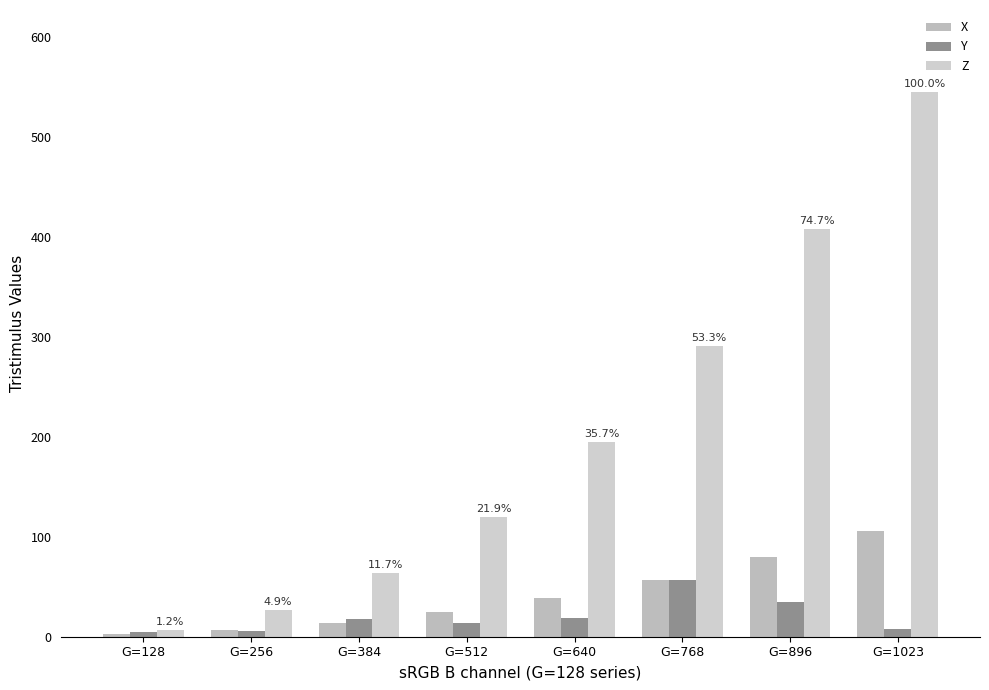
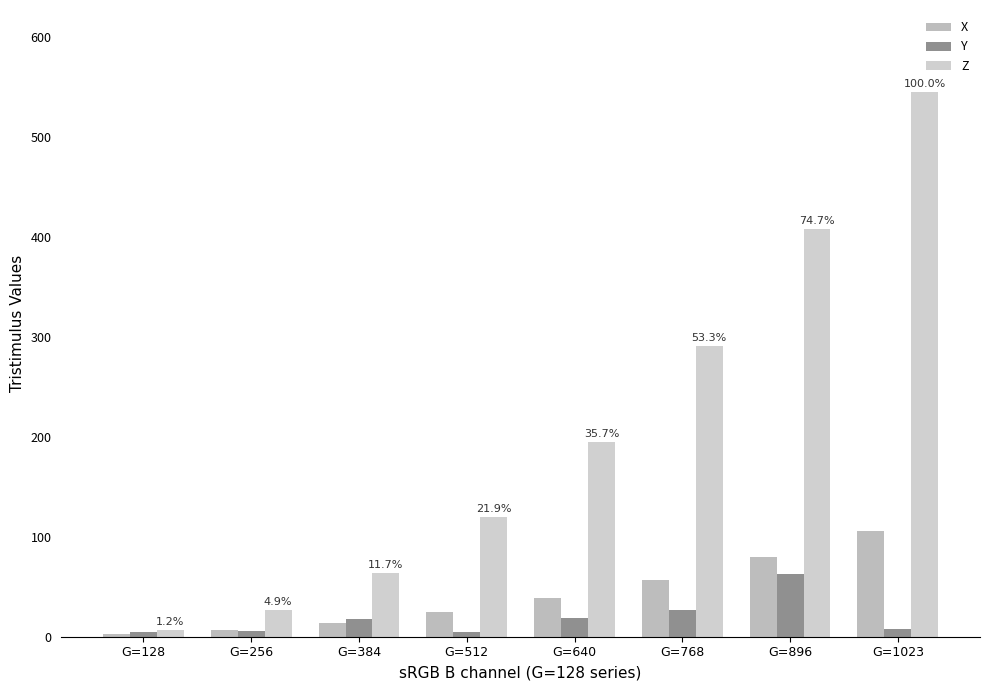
  {
    "Y": {
      "G=128": 0,
      "G=256": 10,
      "G=384": 20,
-     "G=512": 10,
+     "G=512": 0,
      "G=640": 20,
-     "G=768": 60,
-     "G=896": 40,
+     "G=768": 30,
+     "G=896": 60,
      "G=1023": 10
    }
  }
